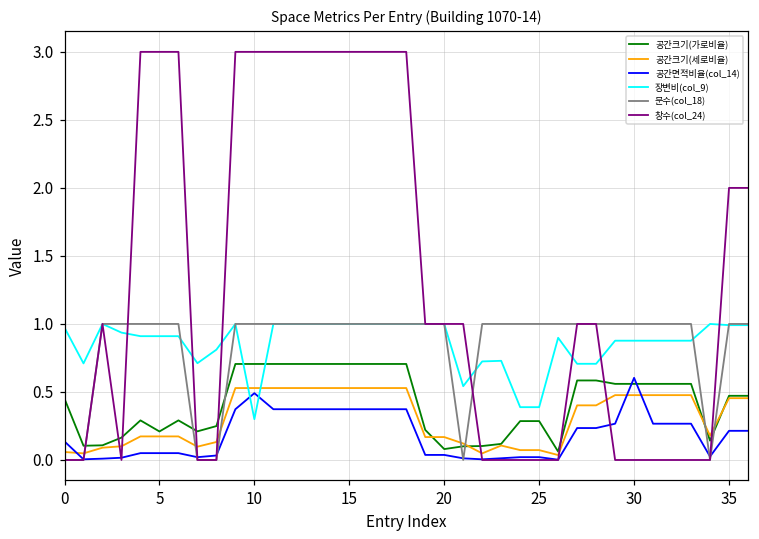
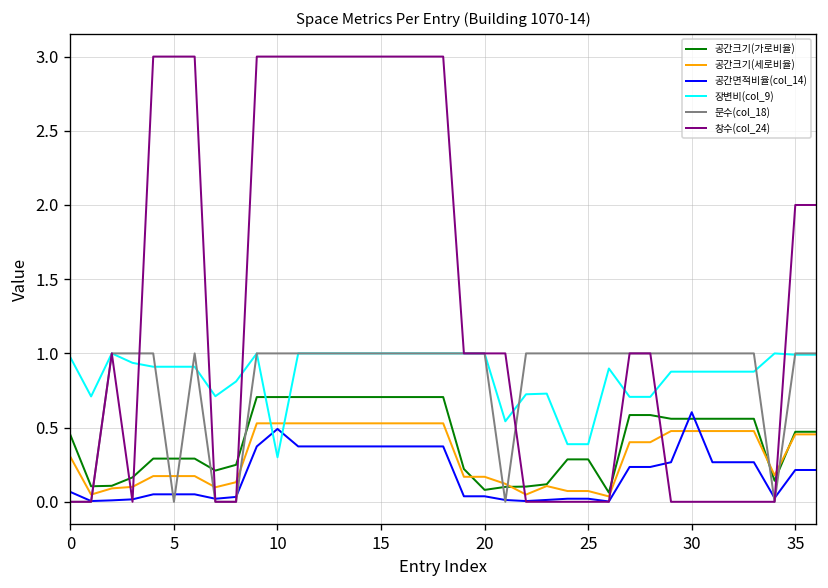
  {
    "공간크기(가로비율)": {
      "0": 0.45,
-     "5": 0.21,
+     "5": 0.29,
      "10": 0.71,
      "15": 0.71,
      "20": 0.08,
      "25": 0.29,
      "30": 0.56
    },
    "공간크기(세로비율)": {
-     "0": 0.06,
+     "0": 0.30,
      "5": 0.17,
      "10": 0.53,
      "15": 0.53,
      "20": 0.17,
      "25": 0.07,
      "30": 0.48
    },
    "공간면적비율(col_14)": {
-     "0": 0.14,
+     "0": 0.07,
      "5": 0.05,
      "10": 0.49,
      "15": 0.37,
      "20": 0.04,
      "25": 0.02,
      "30": 0.60,
      "35": 0.21
    },
    "장변비(col_9)": {
      "0": 0.97,
      "5": 0.91,
      "10": 0.30,
      "25": 0.39,
      "30": 0.88
    },
    "문수(col_18)": {
-     "5": 1,
+     "5": 0,
      "10": 1,
      "25": 1,
      "30": 1
    },
    "창수(col_24)": {
      "5": 3.00,
      "10": 3.00,
      "15": 3.00,
      "25": 0.00,
      "30": 0.00,
      "35": 2.00
    }
  }
